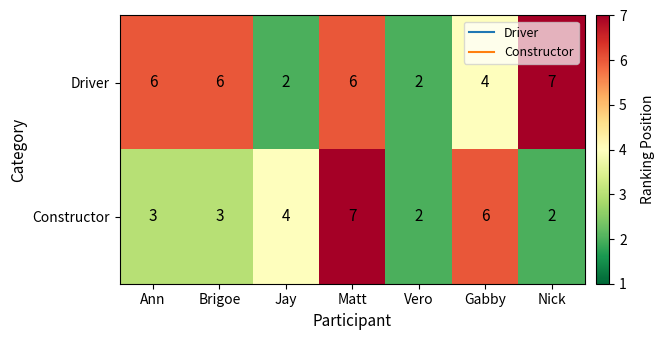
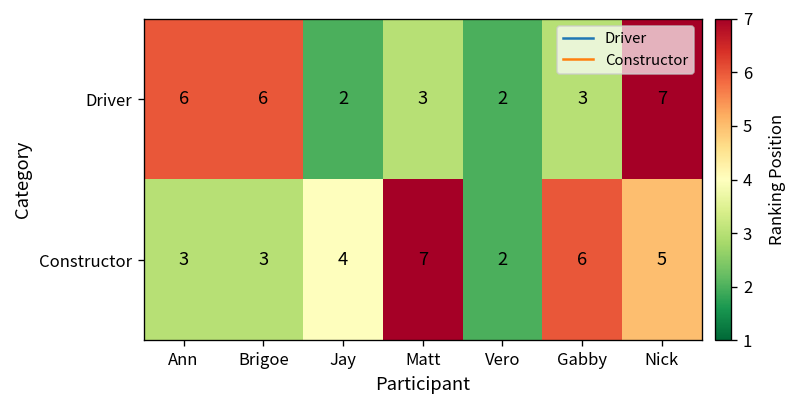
  {
    "Driver": {
      "Ann": 6,
      "Brigoe": 6,
      "Jay": 2,
-     "Matt": 6,
+     "Matt": 3,
      "Vero": 2,
-     "Gabby": 4,
+     "Gabby": 3,
      "Nick": 7
    },
    "Constructor": {
      "Ann": 3,
      "Brigoe": 3,
      "Jay": 4,
      "Matt": 7,
      "Vero": 2,
      "Gabby": 6,
-     "Nick": 2
+     "Nick": 5
    }
  }
